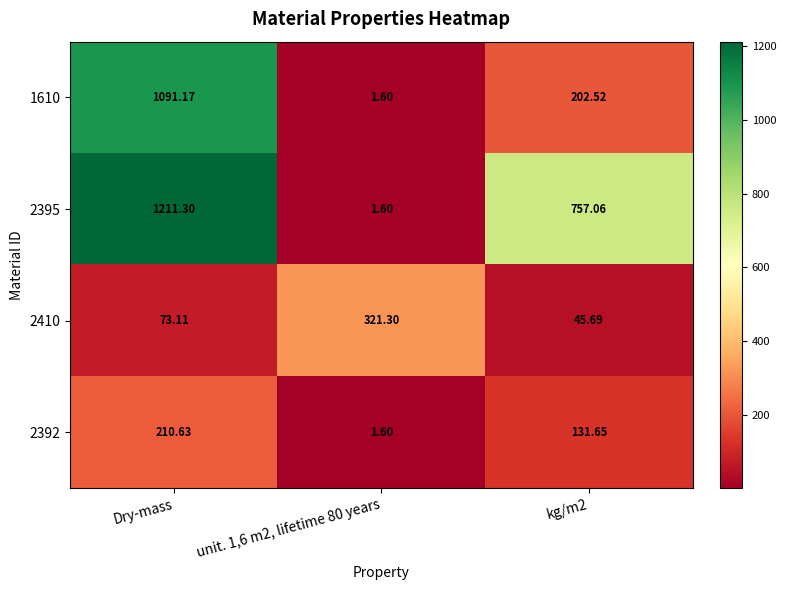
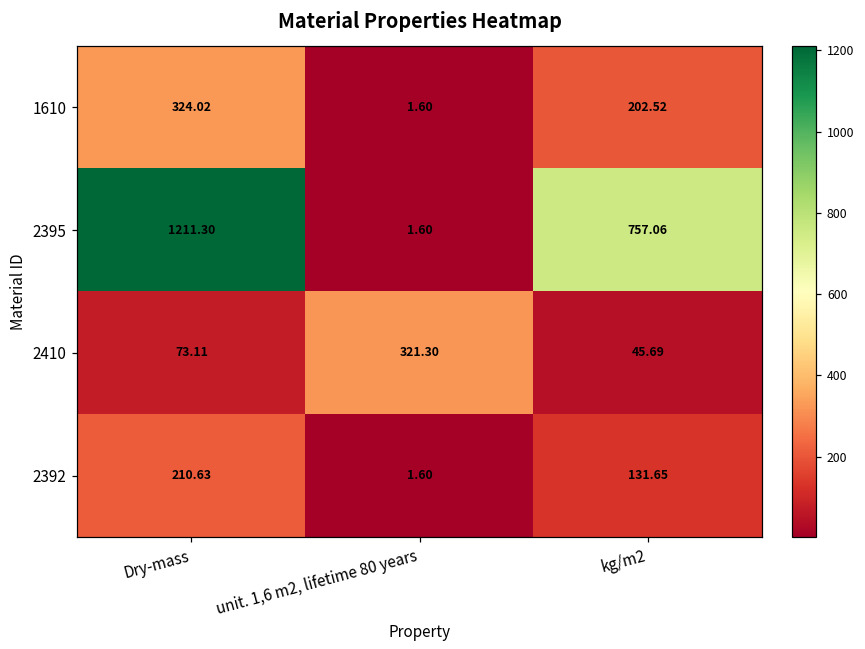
  {
    "1610": {
-     "Dry-mass": 1091.17,
+     "Dry-mass": 324.02,
      "unit. 1,6 m2, lifetime 80 years": 1.60,
      "kg/m2": 202.52
    },
    "2395": {
      "Dry-mass": 1211.30,
      "unit. 1,6 m2, lifetime 80 years": 1.60,
      "kg/m2": 757.06
    },
    "2410": {
      "Dry-mass": 73.11,
      "unit. 1,6 m2, lifetime 80 years": 321.30,
      "kg/m2": 45.69
    },
    "2392": {
      "Dry-mass": 210.63,
      "unit. 1,6 m2, lifetime 80 years": 1.60,
      "kg/m2": 131.65
    }
  }
